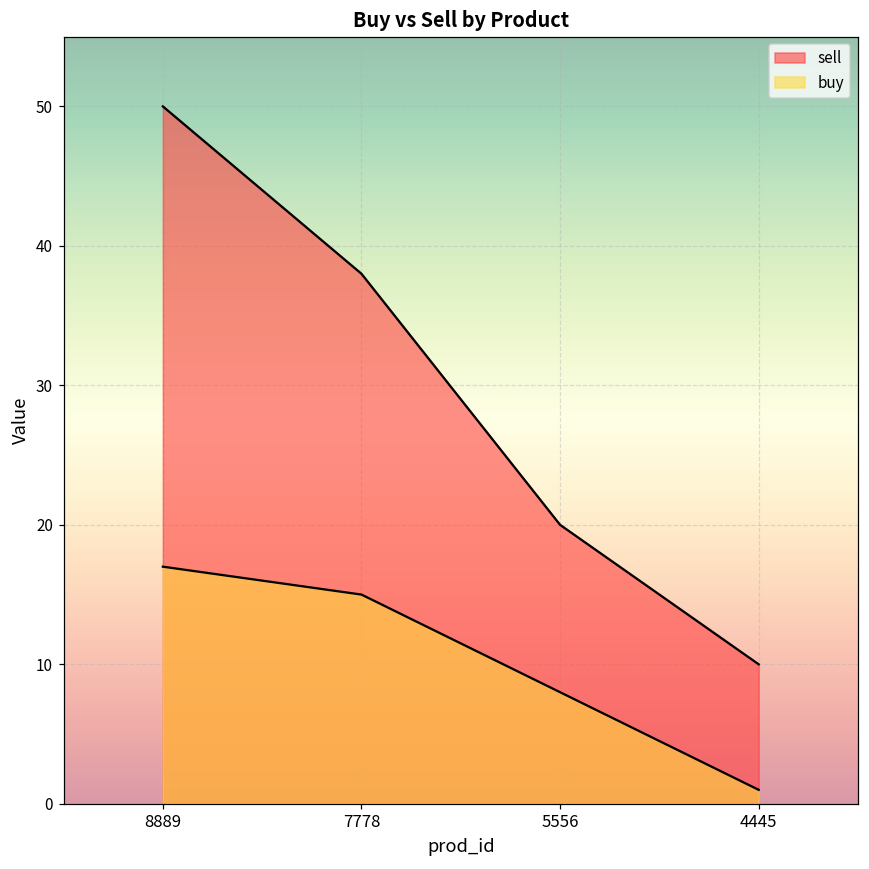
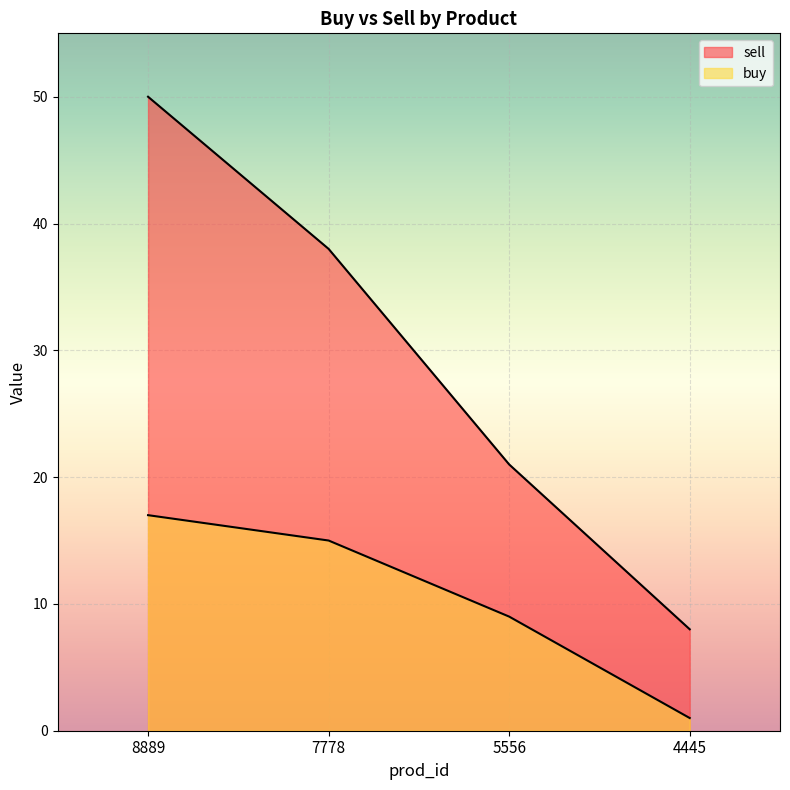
  {
    "sell": {
      "8889": 50,
      "7778": 38,
-     "5556": 20,
-     "4445": 10
+     "5556": 21,
+     "4445": 8
    },
    "buy": {
      "8889": 17,
      "7778": 15,
-     "5556": 8,
+     "5556": 9,
      "4445": 1
    }
  }
